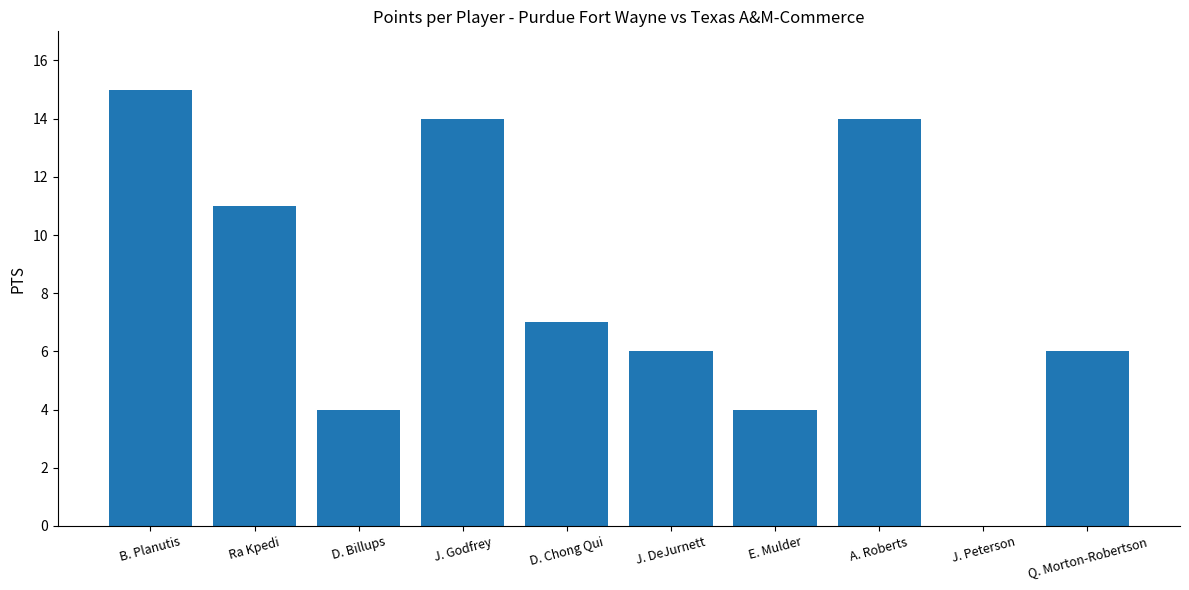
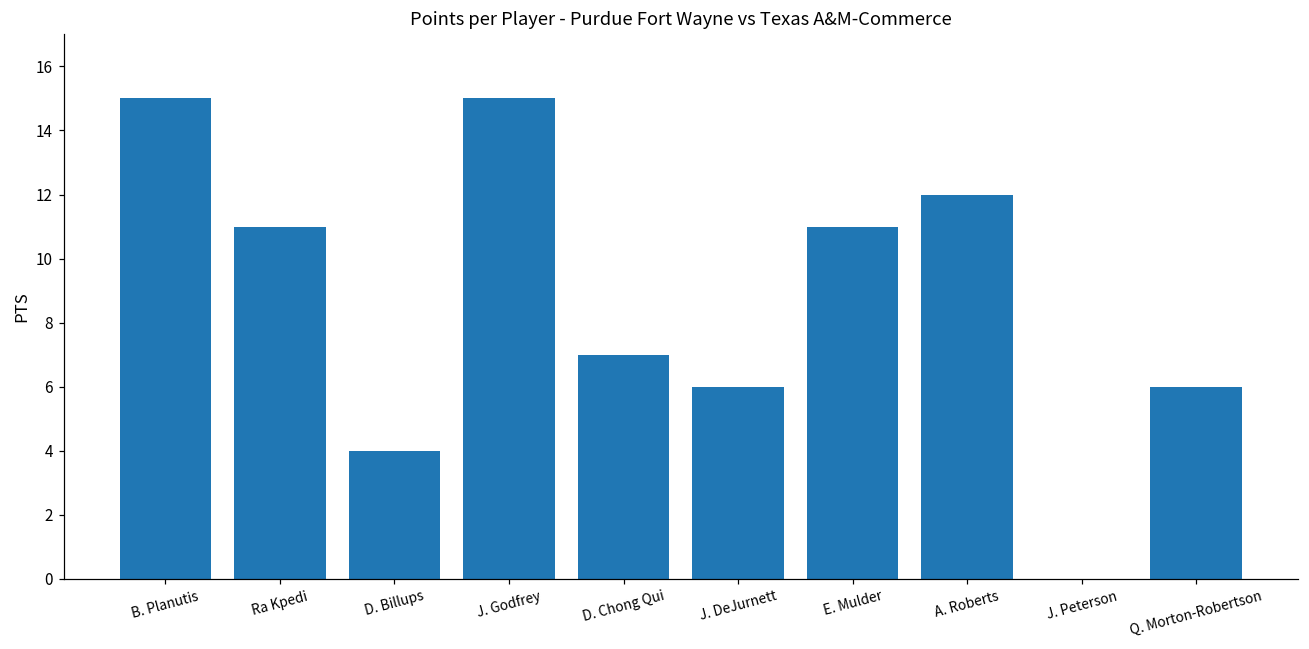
  {
    "B. Planutis": 15,
    "Ra Kpedi": 11,
    "D. Billups": 4,
-   "J. Godfrey": 14,
+   "J. Godfrey": 15,
    "D. Chong Qui": 7,
    "J. DeJurnett": 6,
-   "E. Mulder": 4,
-   "A. Roberts": 14,
+   "E. Mulder": 11,
+   "A. Roberts": 12,
    "J. Peterson": 0,
    "Q. Morton-Robertson": 6
  }
